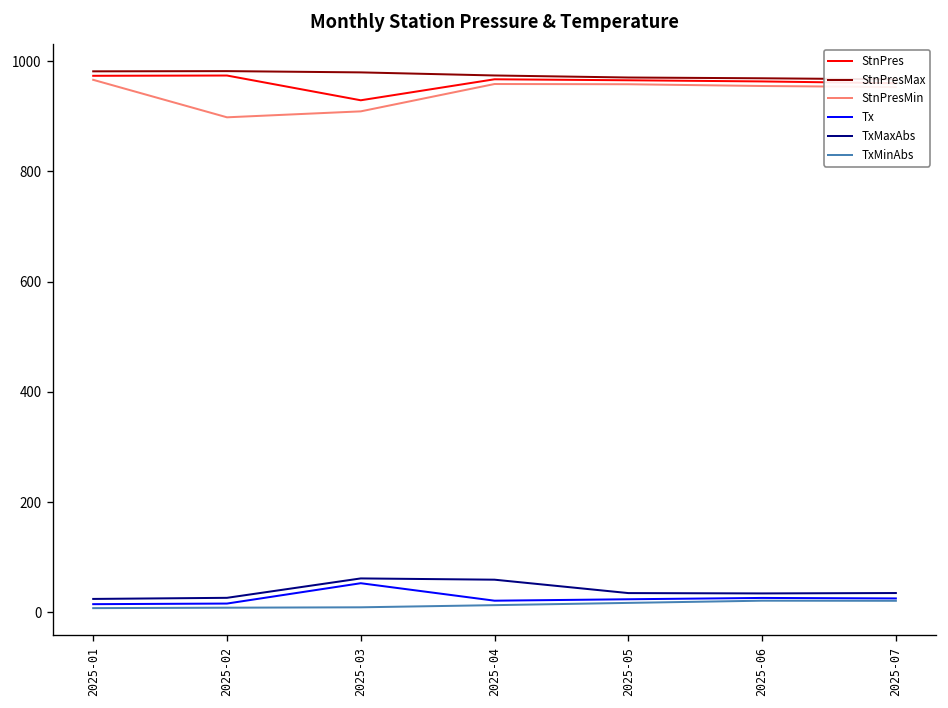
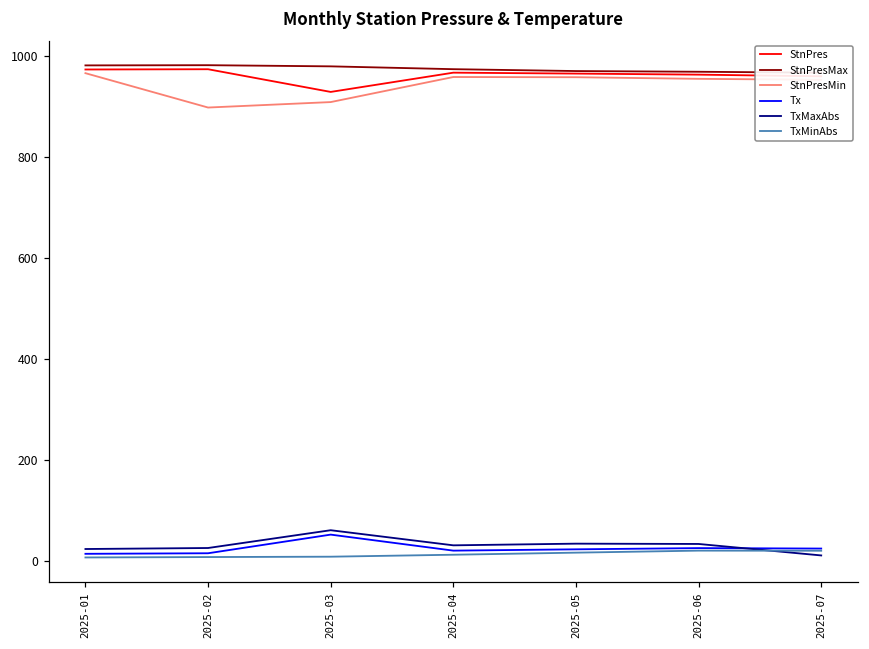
  {
    "StnPres": {
      "2025-01": 970,
      "2025-02": 970,
      "2025-03": 930,
      "2025-04": 970,
      "2025-06": 960
    },
    "StnPresMax": {
      "2025-01": 980,
      "2025-02": 980,
      "2025-03": 980,
      "2025-04": 970,
      "2025-06": 970
    },
    "StnPresMin": {
      "2025-01": 970,
      "2025-02": 900,
      "2025-03": 910,
      "2025-04": 960,
      "2025-05": 960,
      "2025-06": 950
    },
    "Tx": {
      "2025-01": 10,
      "2025-02": 20,
      "2025-03": 50,
      "2025-04": 20,
      "2025-05": 20
    },
    "TxMaxAbs": {
      "2025-01": 20,
      "2025-02": 30,
      "2025-03": 60,
-     "2025-04": 60,
+     "2025-04": 30,
      "2025-05": 30,
      "2025-06": 30,
-     "2025-07": 40
+     "2025-07": 10
    },
    "TxMinAbs": {
      "2025-01": 10,
      "2025-02": 10,
      "2025-03": 10,
      "2025-04": 10,
      "2025-05": 20
    }
  }
